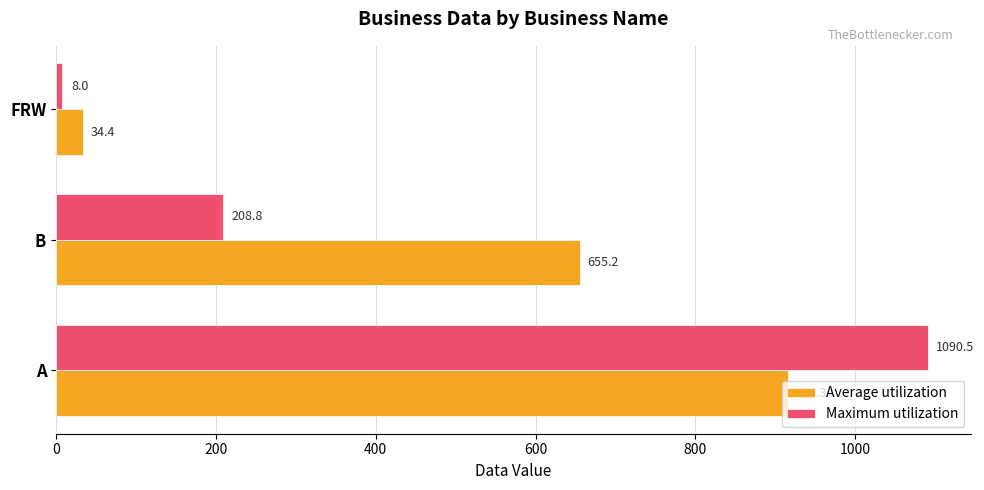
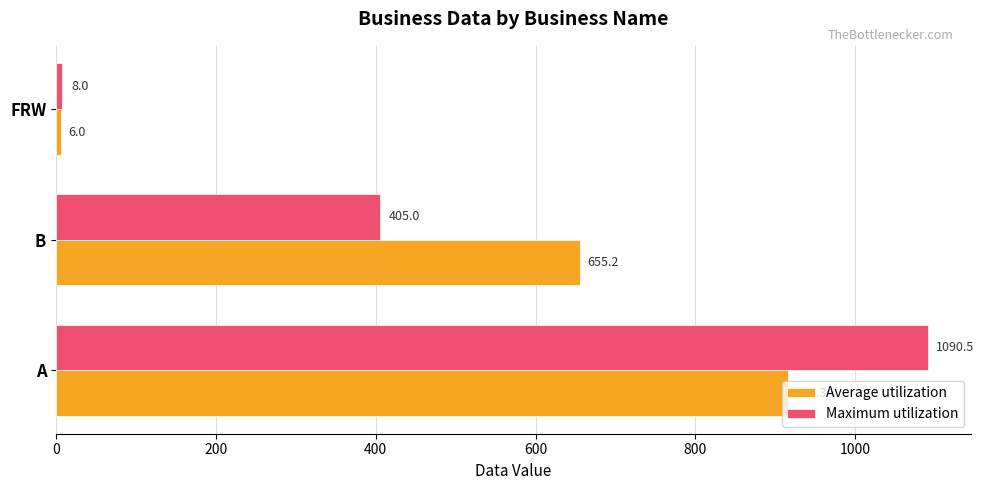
  {
    "Average utilization": {
-     "FRW": 34.4,
+     "FRW": 6.0,
      "B": 655.2
    },
    "Maximum utilization": {
      "FRW": 8.0,
-     "B": 208.8,
+     "B": 405.0,
      "A": 1090.5
    }
  }
